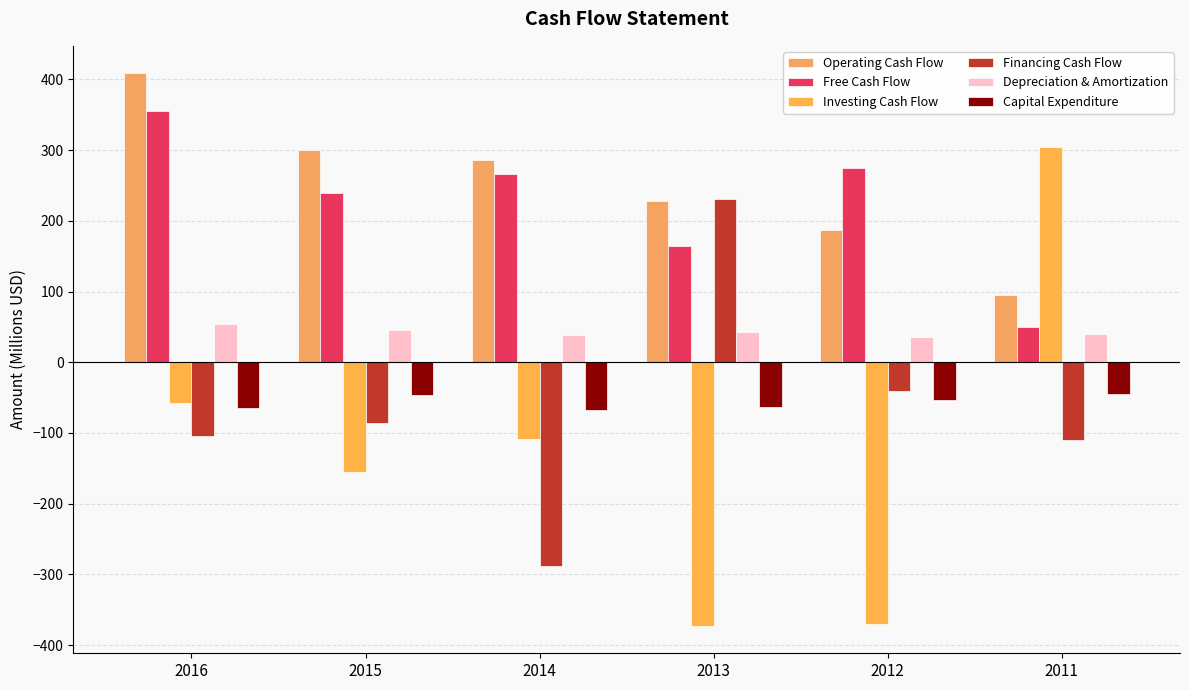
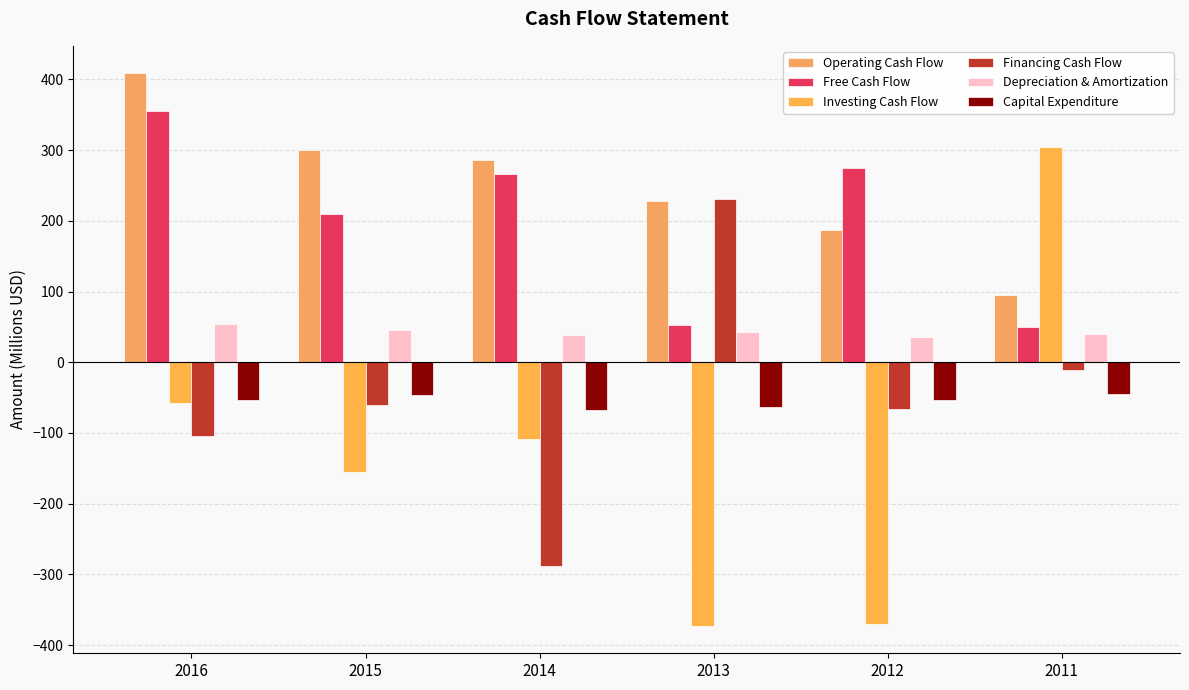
  {
    "Free Cash Flow": {
      "2016": 360,
-     "2015": 240,
+     "2015": 210,
      "2014": 270,
-     "2013": 160,
+     "2013": 50,
      "2012": 270,
      "2011": 50
    },
    "Financing Cash Flow": {
      "2016": -100,
-     "2015": -90,
+     "2015": -60,
      "2014": -290,
      "2013": 230,
-     "2012": -40,
-     "2011": -110
+     "2012": -70,
+     "2011": -10
    },
    "Depreciation & Amortization": {
      "2016": 50,
      "2015": 50,
      "2014": 40,
      "2013": 40,
      "2012": 40,
      "2011": 40
    },
    "Capital Expenditure": {
-     "2016": -60,
+     "2016": -50,
      "2015": -50,
      "2014": -70,
      "2013": -60,
      "2012": -50,
      "2011": -40
    }
  }
